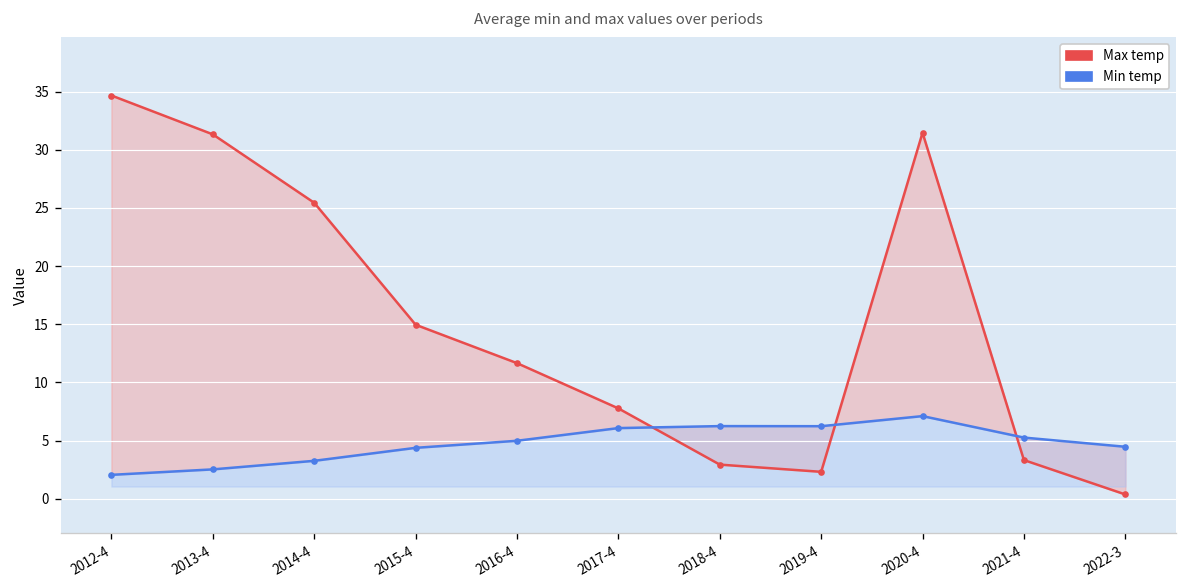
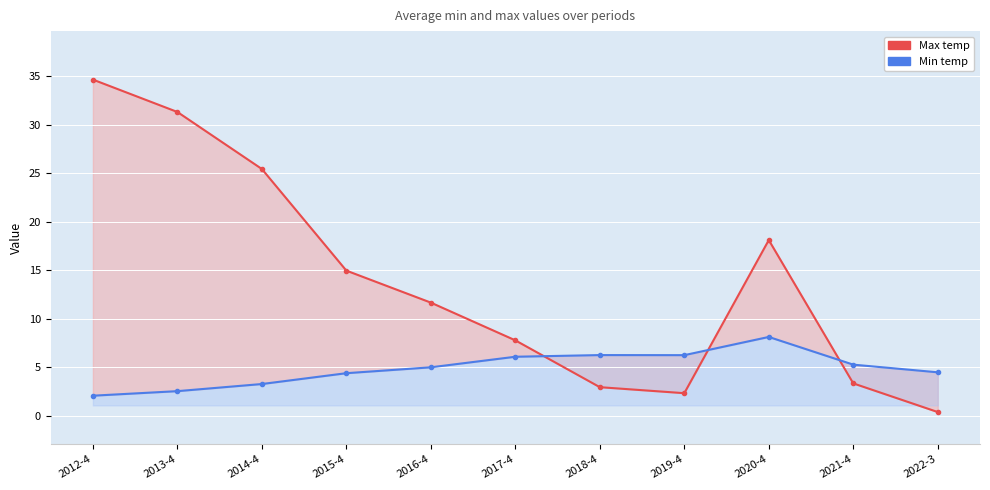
  {
    "Max temp": {
      "2018-4": 3,
      "2019-4": 2,
-     "2020-4": 31,
+     "2020-4": 18,
      "2021-4": 3,
      "2022-3": 0
    },
    "Min temp": {
      "2012-4": 2,
      "2013-4": 3,
      "2014-4": 3,
      "2015-4": 4,
      "2016-4": 5,
      "2017-4": 6,
-     "2020-4": 7
+     "2020-4": 8
    }
  }
